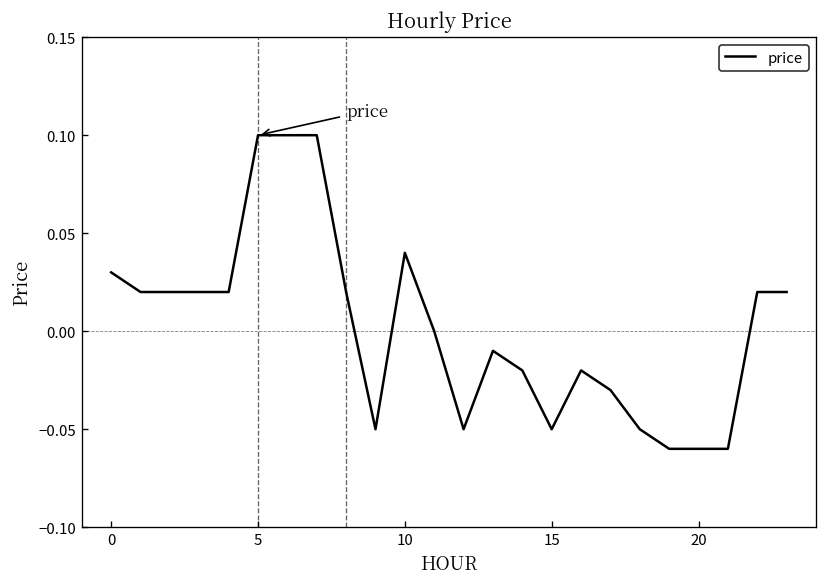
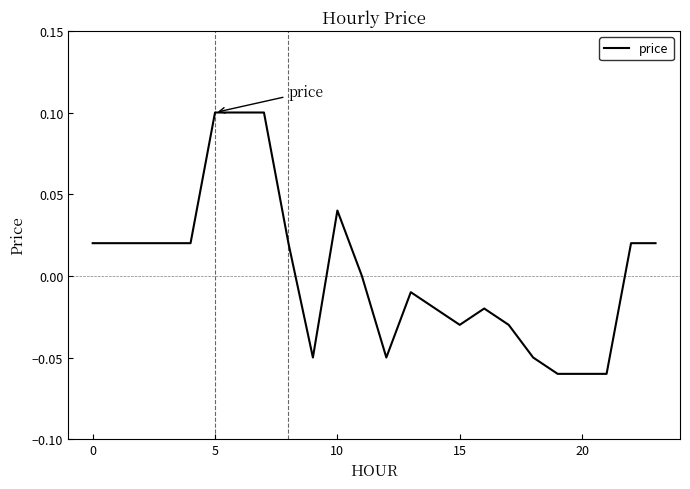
  {
-   "0": 0.03,
+   "0": 0.02,
    "5": 0.10,
    "10": 0.04,
-   "15": -0.05,
+   "15": -0.03,
    "20": -0.06
  }
